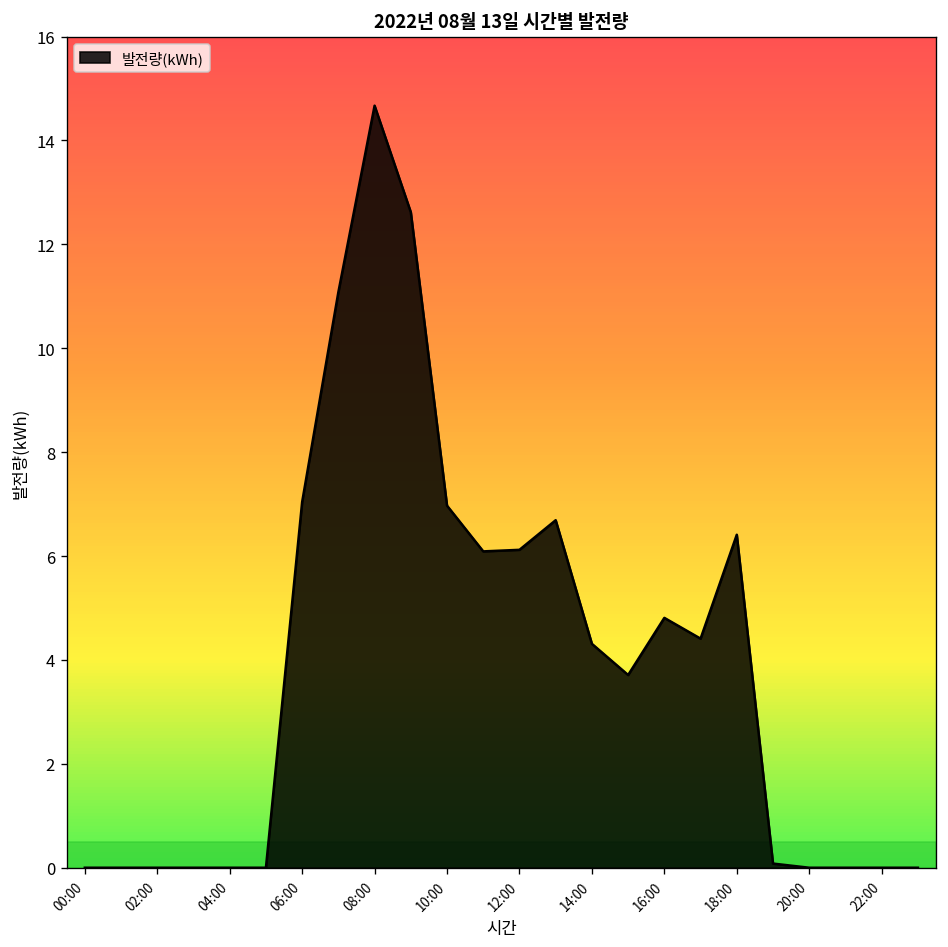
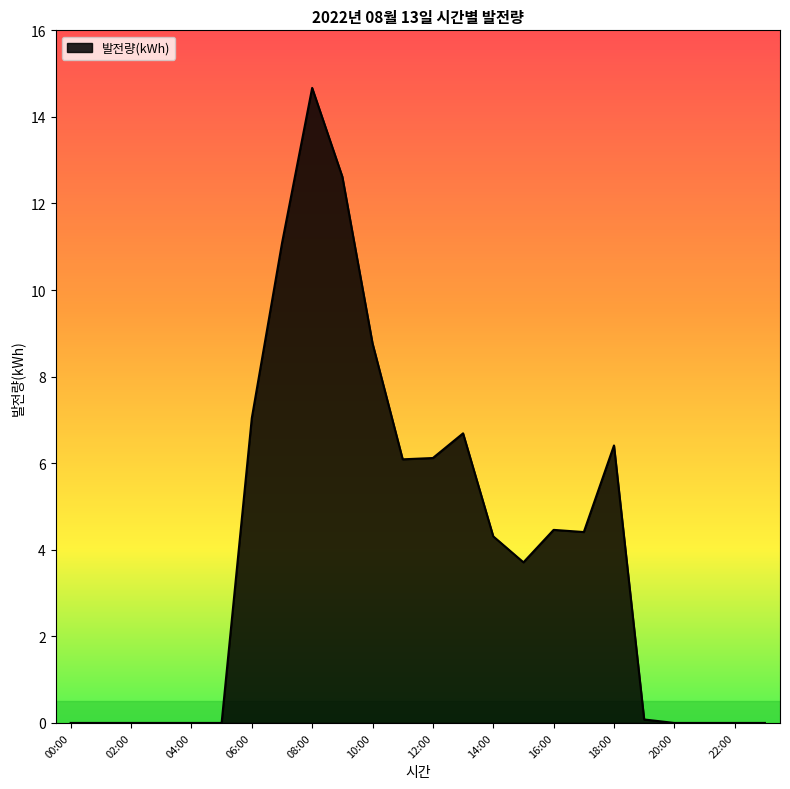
  {
    "06:00": 7.0,
    "08:00": 14.7,
-   "10:00": 7.0,
+   "10:00": 8.8,
    "12:00": 6.1,
    "14:00": 4.3,
-   "16:00": 4.8,
+   "16:00": 4.5,
    "18:00": 6.4
  }
